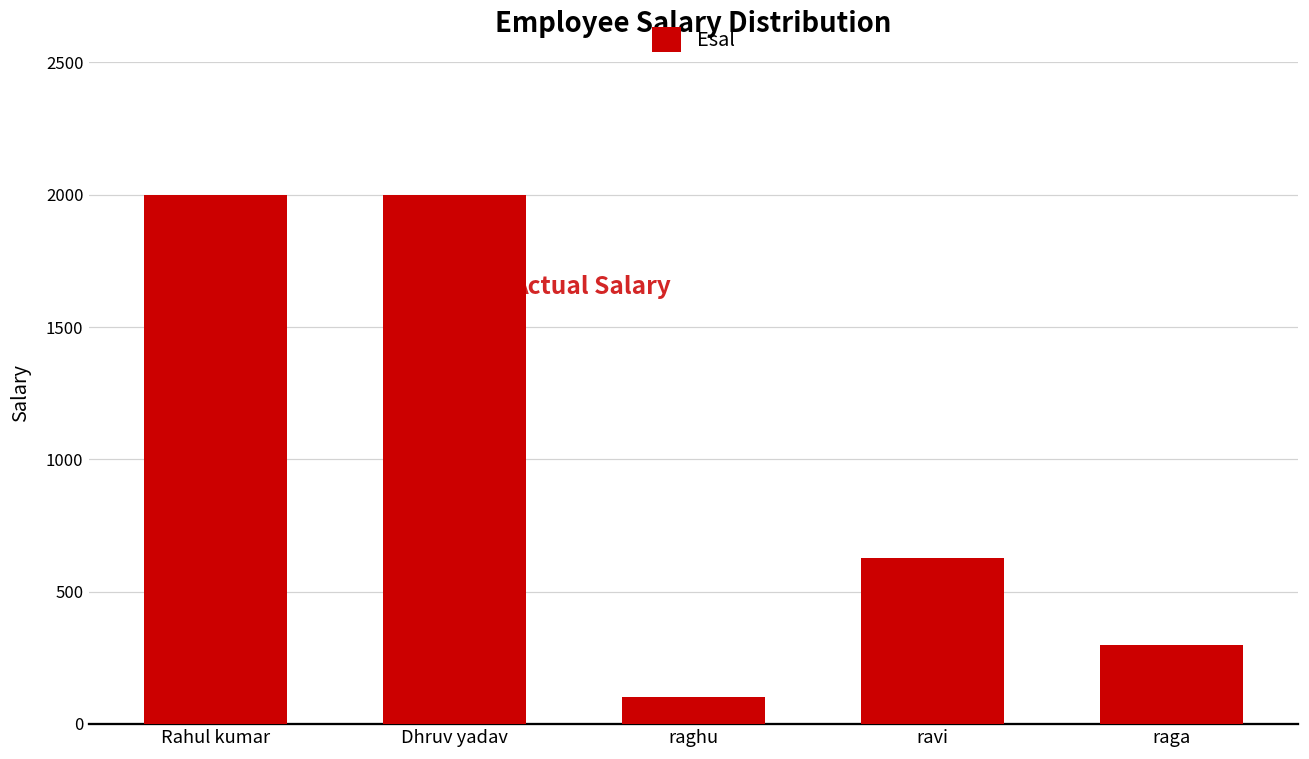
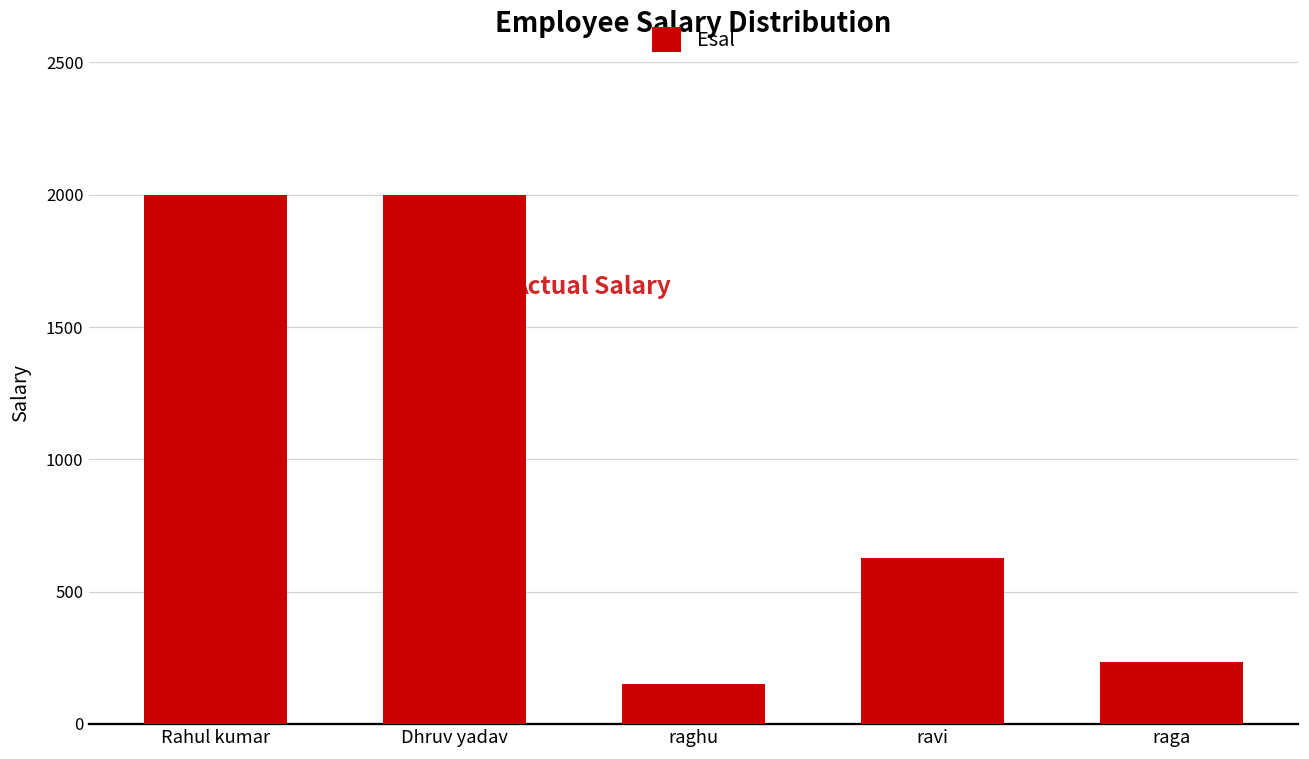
  {
    "Rahul kumar": 2000,
    "Dhruv yadav": 2000,
-   "raghu": 100,
+   "raghu": 150,
    "ravi": 630,
-   "raga": 300
+   "raga": 240
  }
